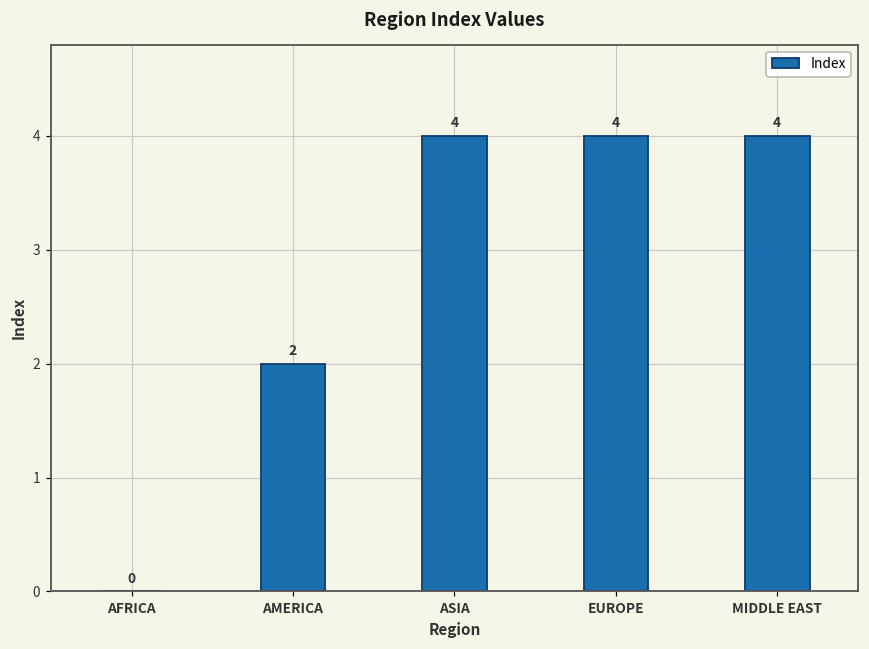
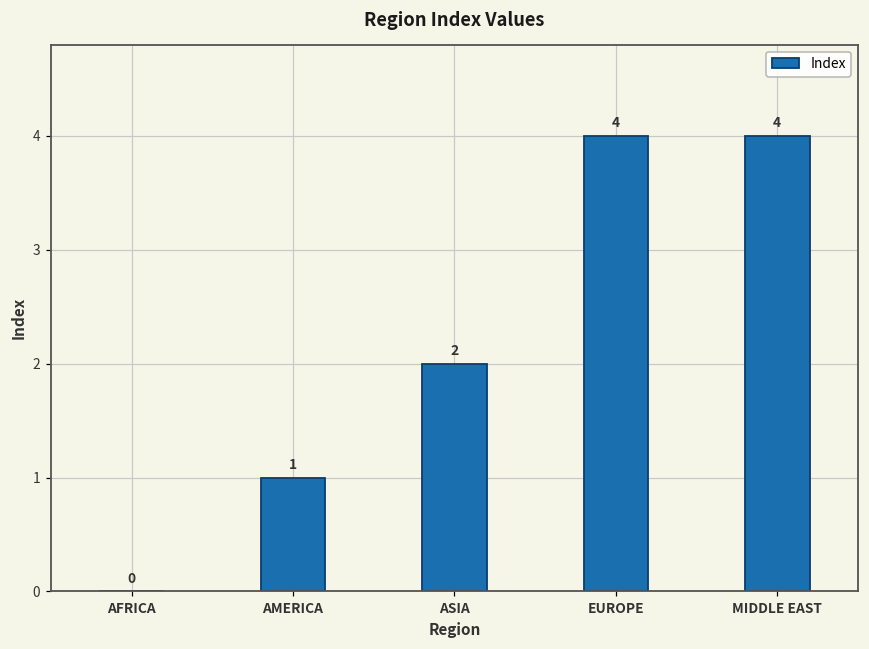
  {
    "AFRICA": 0,
-   "AMERICA": 2,
-   "ASIA": 4,
+   "AMERICA": 1,
+   "ASIA": 2,
    "EUROPE": 4,
    "MIDDLE EAST": 4
  }
